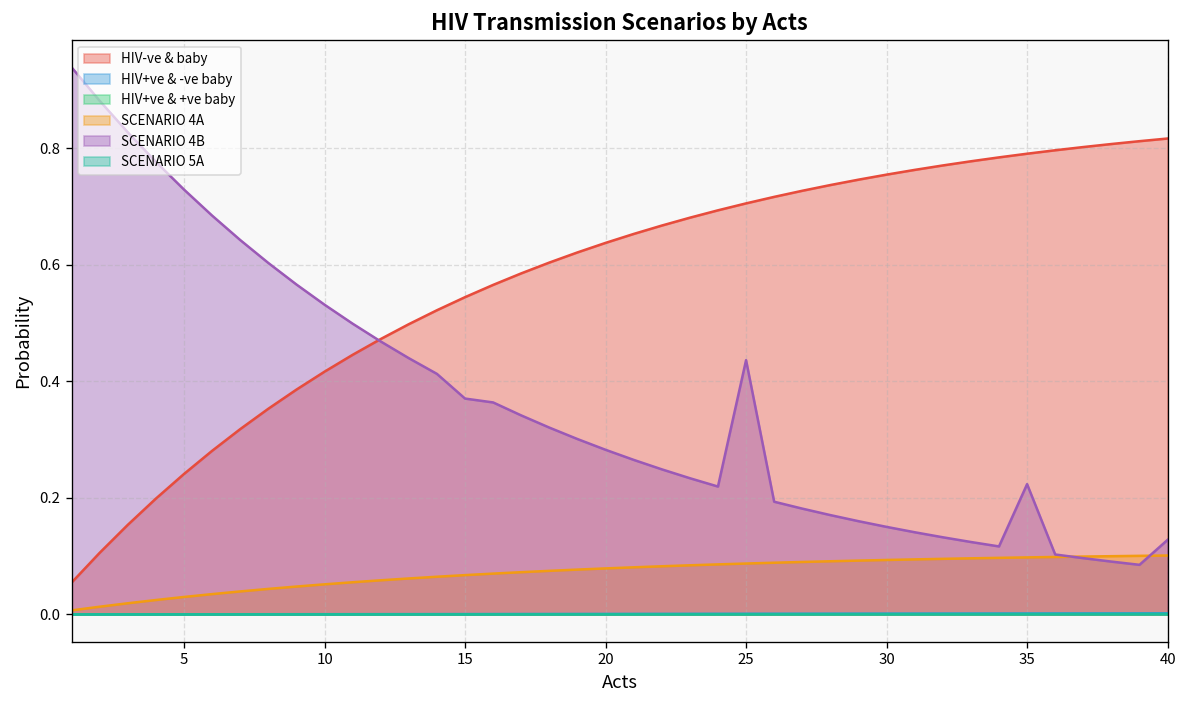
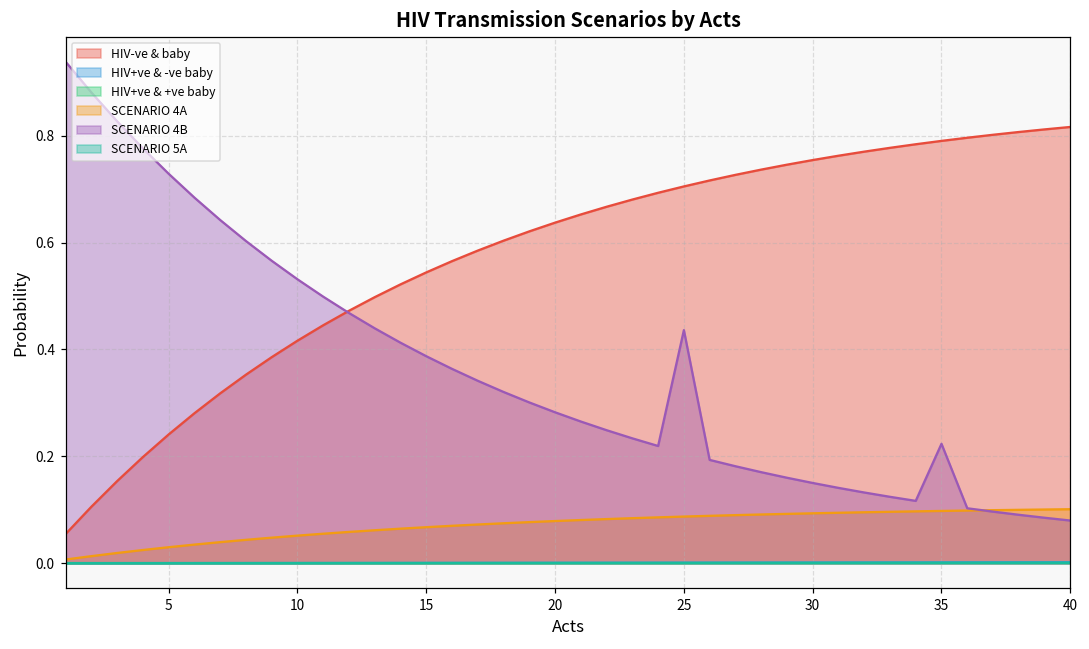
  {
    "SCENARIO 4B": {
      "5": 0.73,
      "10": 0.53,
-     "15": 0.37,
+     "15": 0.39,
      "20": 0.28,
      "25": 0.44,
      "30": 0.15,
      "35": 0.22,
-     "40": 0.13
+     "40": 0.08
    }
  }
